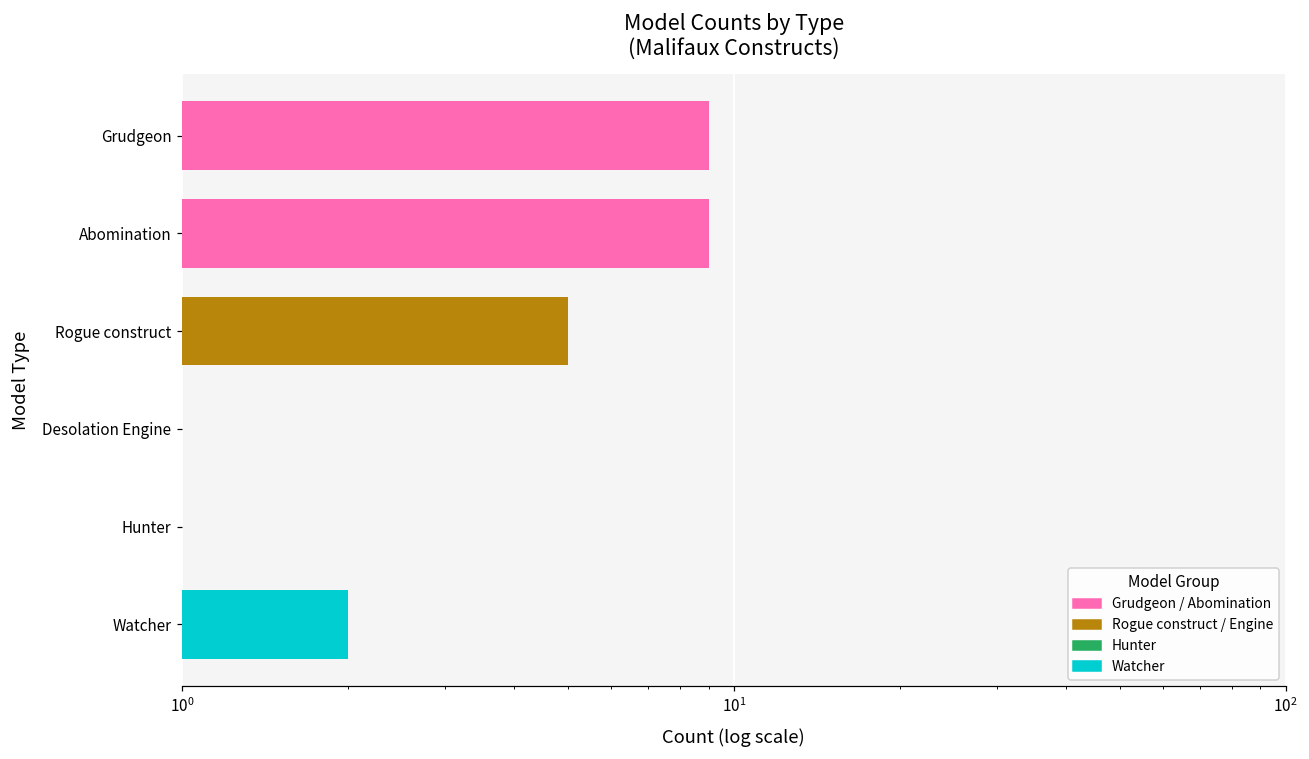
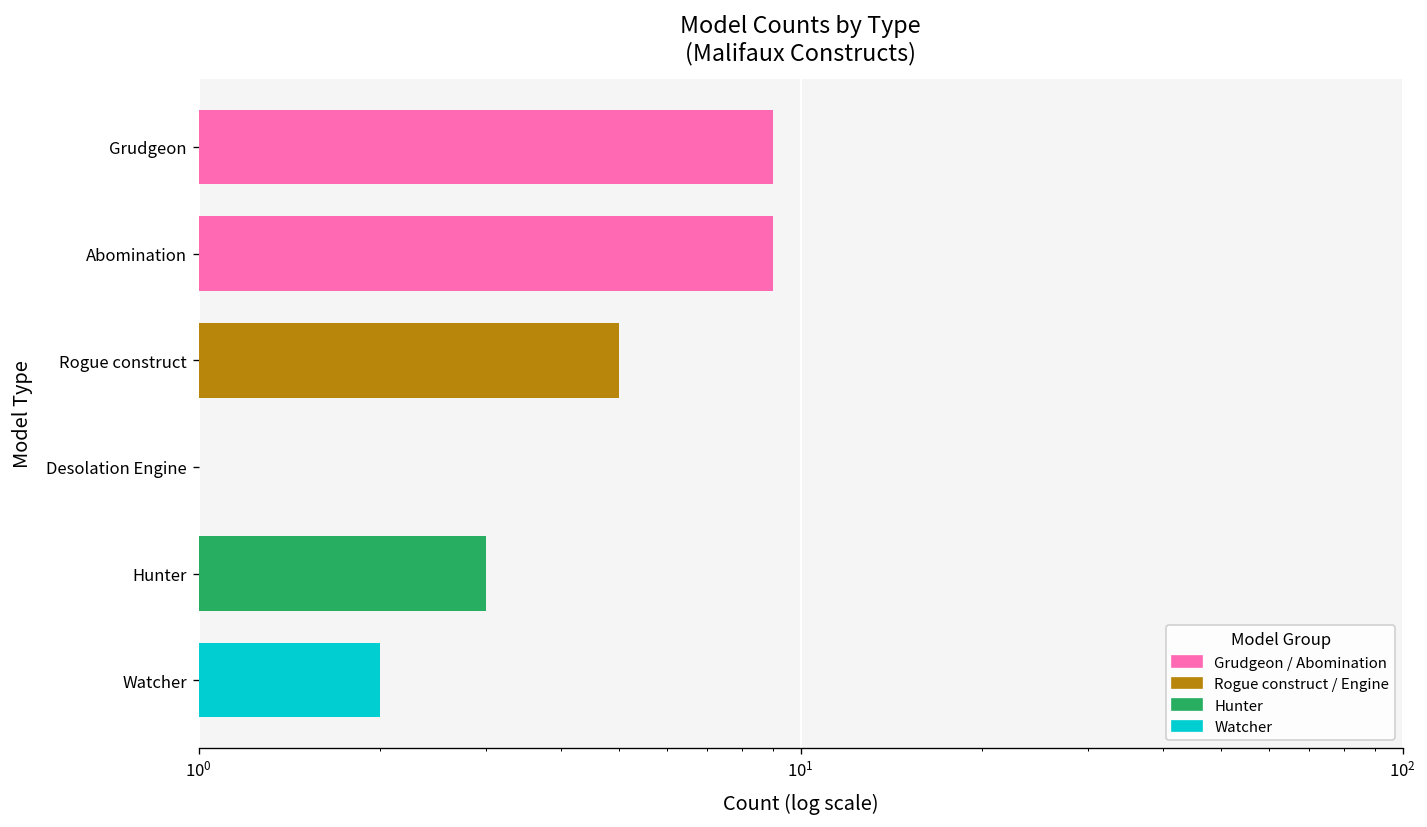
  {
    "Grudgeon": 9,
    "Abomination": 9,
    "Rogue construct": 5,
    "Desolation Engine": 1,
-   "Hunter": 1,
+   "Hunter": 3,
    "Watcher": 2
  }
